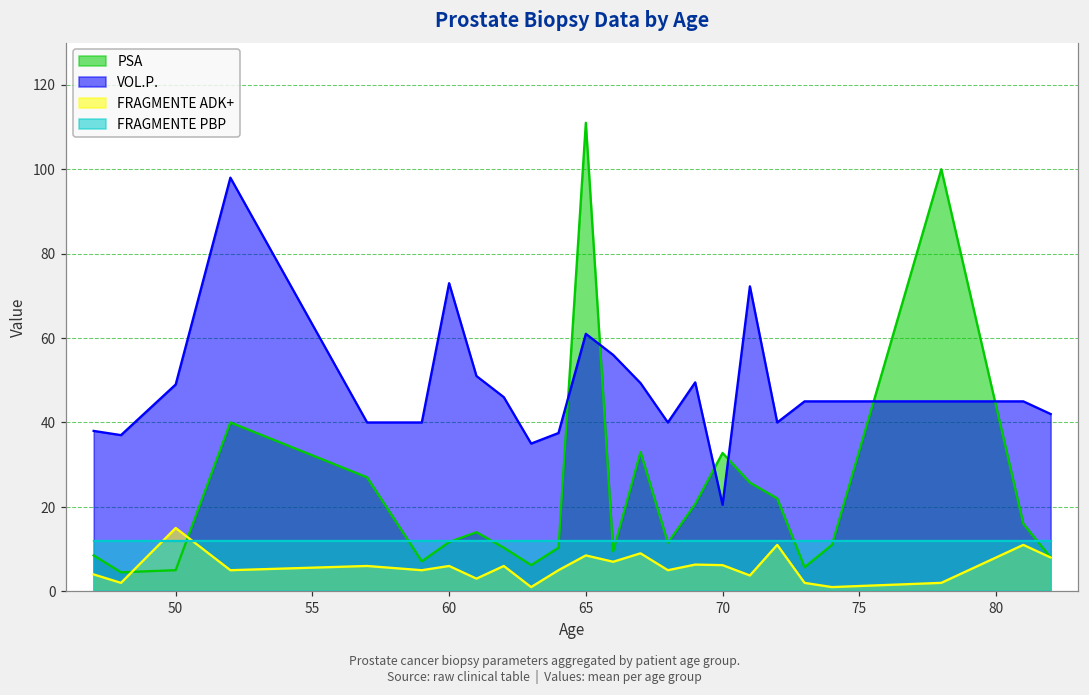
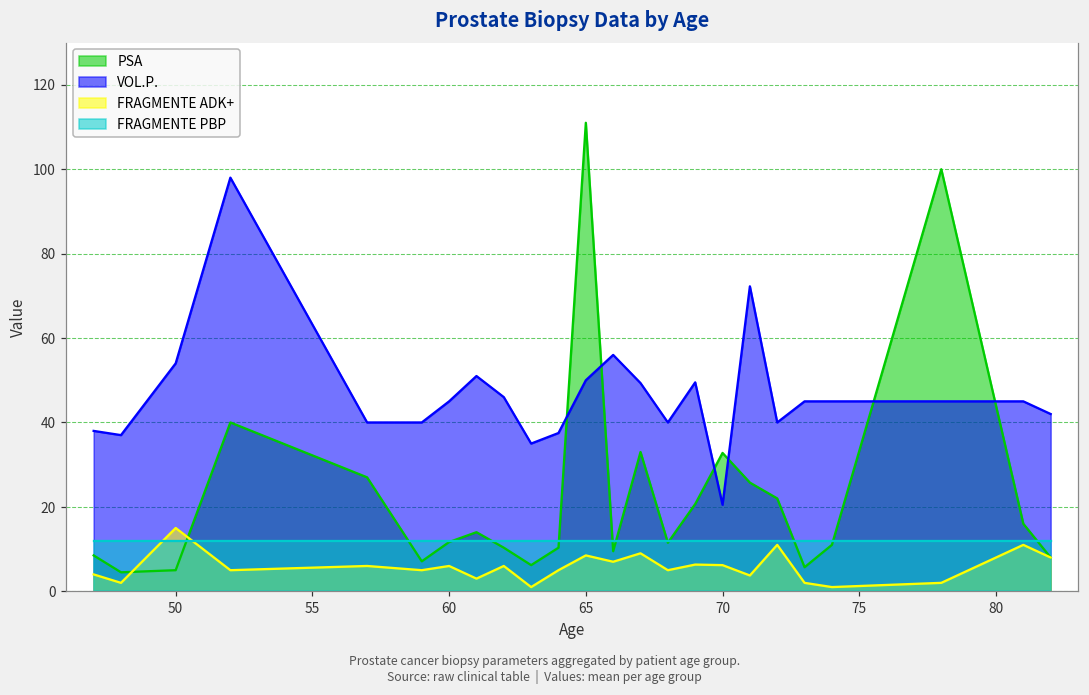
  {
    "PSA": {
      "50": 5,
      "65": 111,
      "70": 33
    },
    "VOL.P.": {
-     "50": 49,
-     "60": 73,
-     "65": 61,
+     "50": 54,
+     "60": 45,
+     "65": 50,
      "70": 21
    },
    "FRAGMENTE ADK+": {
      "50": 15,
      "60": 6,
      "65": 9,
      "70": 6
    },
    "FRAGMENTE PBP": {
      "50": 12,
      "65": 12,
      "70": 12
    }
  }
